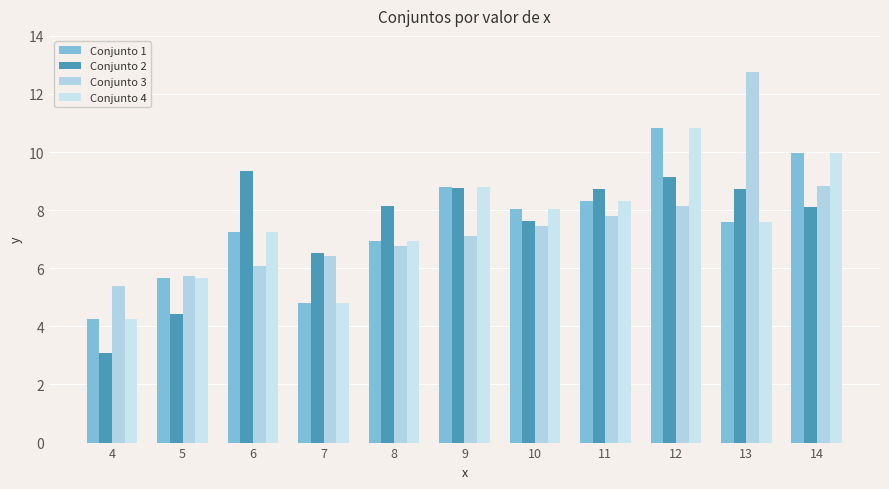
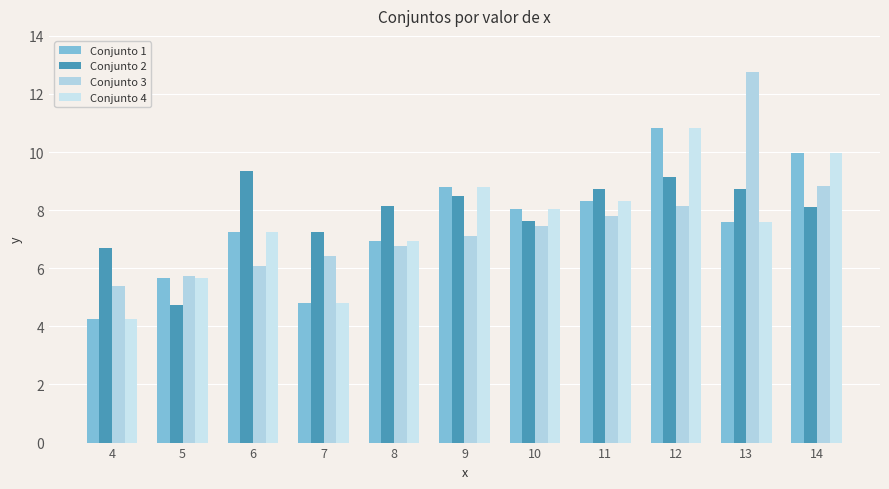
  {
    "Conjunto 2": {
-     "4": 3.1,
-     "5": 4.4,
+     "4": 6.7,
+     "5": 4.7,
      "6": 9.3,
-     "7": 6.5,
+     "7": 7.3,
      "8": 8.1,
-     "9": 8.8,
+     "9": 8.5,
      "10": 7.6,
      "11": 8.7,
      "12": 9.1,
      "13": 8.7,
      "14": 8.1
    }
  }
